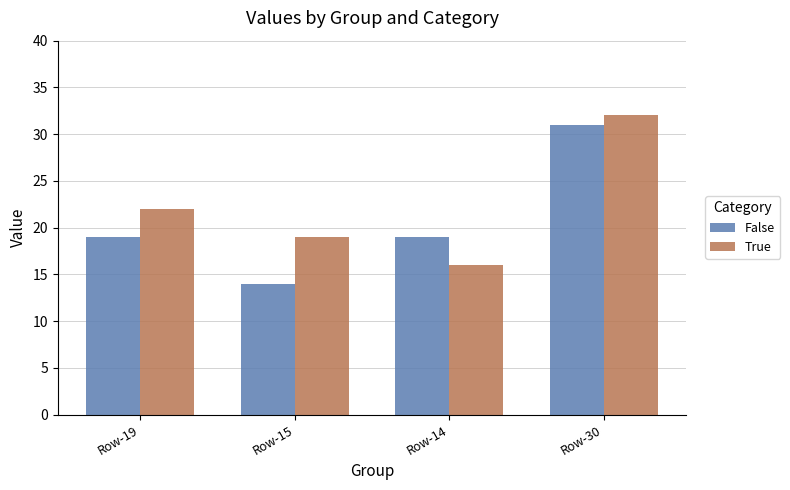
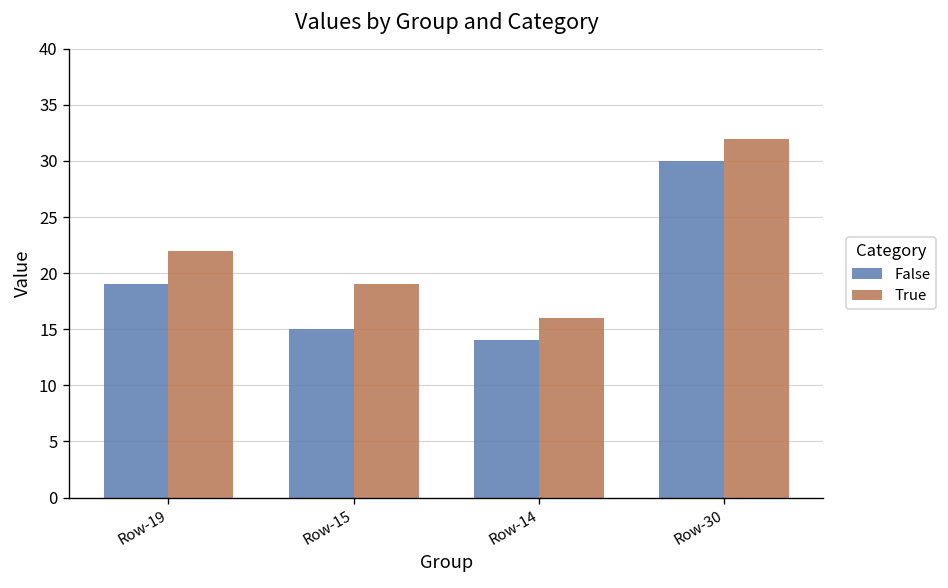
  {
    "False": {
      "Row-19": 19,
-     "Row-15": 14,
-     "Row-14": 19,
-     "Row-30": 31
+     "Row-15": 15,
+     "Row-14": 14,
+     "Row-30": 30
    },
    "True": {
      "Row-19": 22,
      "Row-15": 19,
      "Row-14": 16,
      "Row-30": 32
    }
  }
